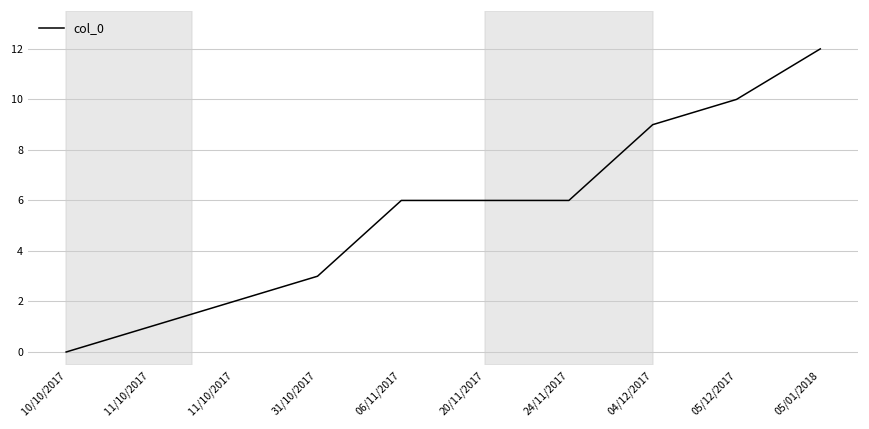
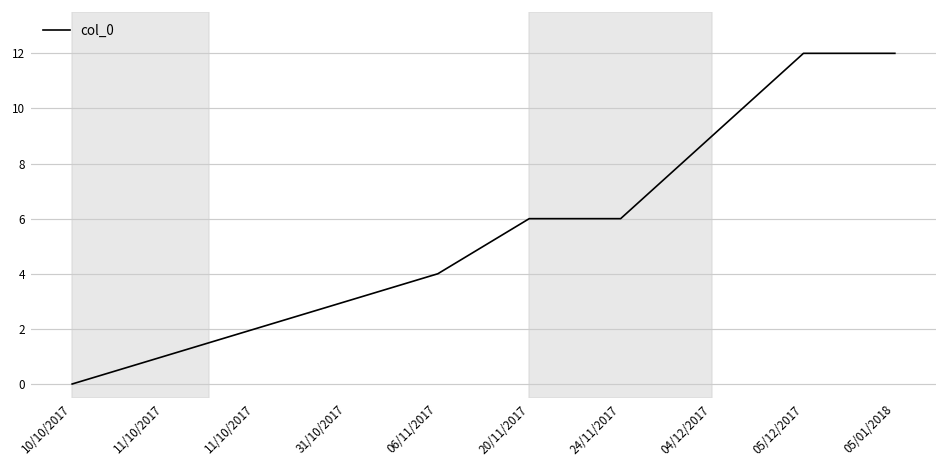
  {
    "10/10/2017": 0,
    "31/10/2017": 3,
-   "06/11/2017": 6,
+   "06/11/2017": 4,
    "20/11/2017": 6,
    "24/11/2017": 6,
    "04/12/2017": 9,
-   "05/12/2017": 10,
+   "05/12/2017": 12,
    "05/01/2018": 12
  }
